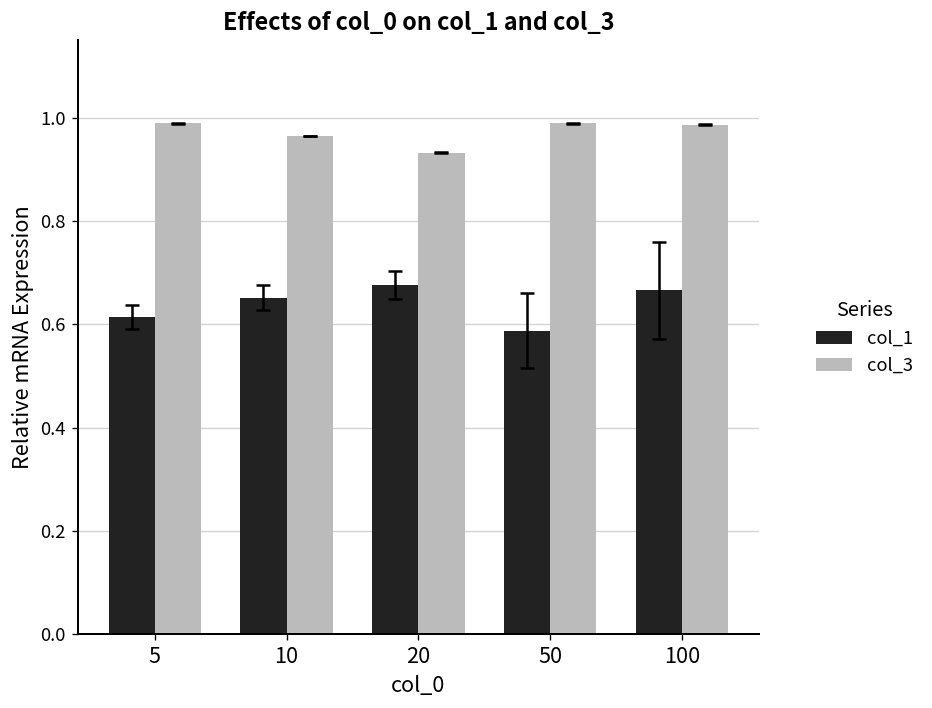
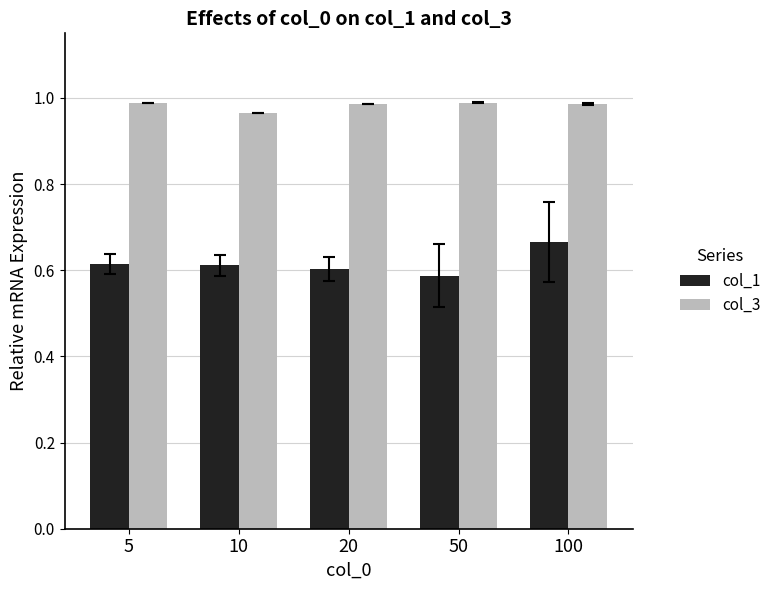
  {
    "col_1": {
      "5": 0.61,
-     "10": 0.65,
-     "20": 0.68,
+     "10": 0.61,
+     "20": 0.60,
      "50": 0.59,
      "100": 0.67
    },
    "col_3": {
      "5": 0.99,
      "10": 0.96,
-     "20": 0.93,
+     "20": 0.99,
      "50": 0.99,
      "100": 0.99
    }
  }
